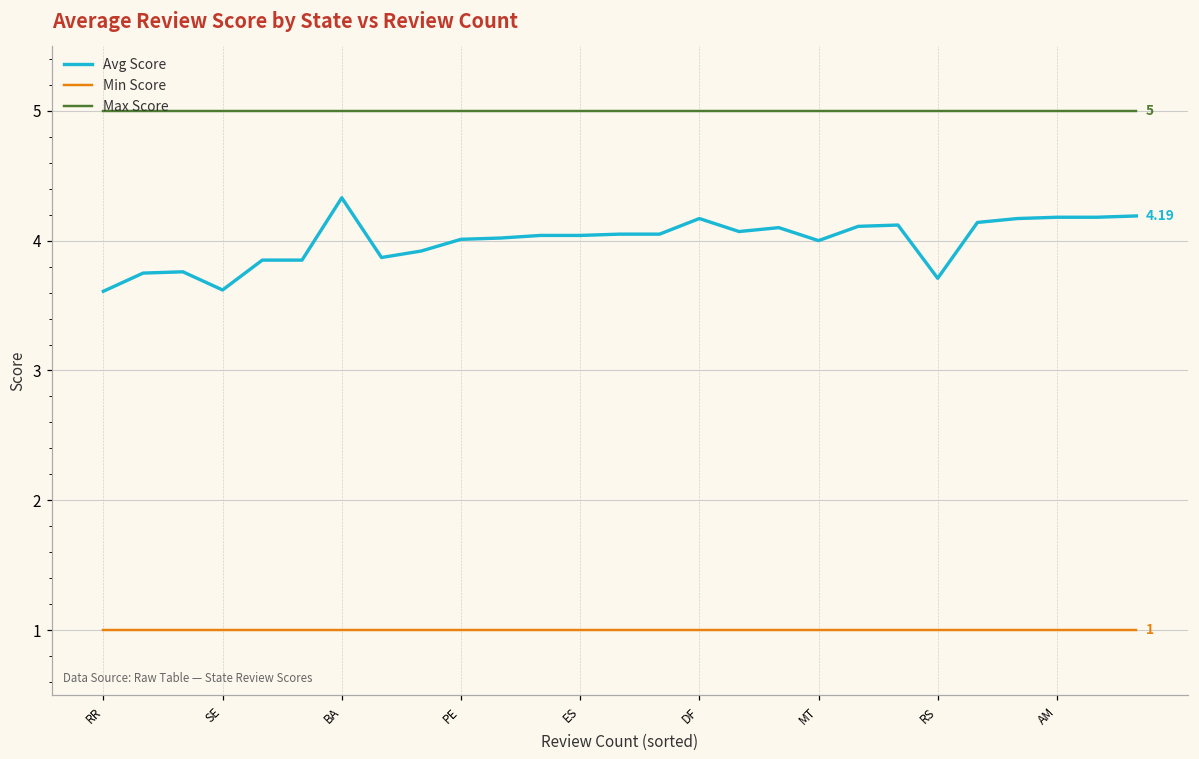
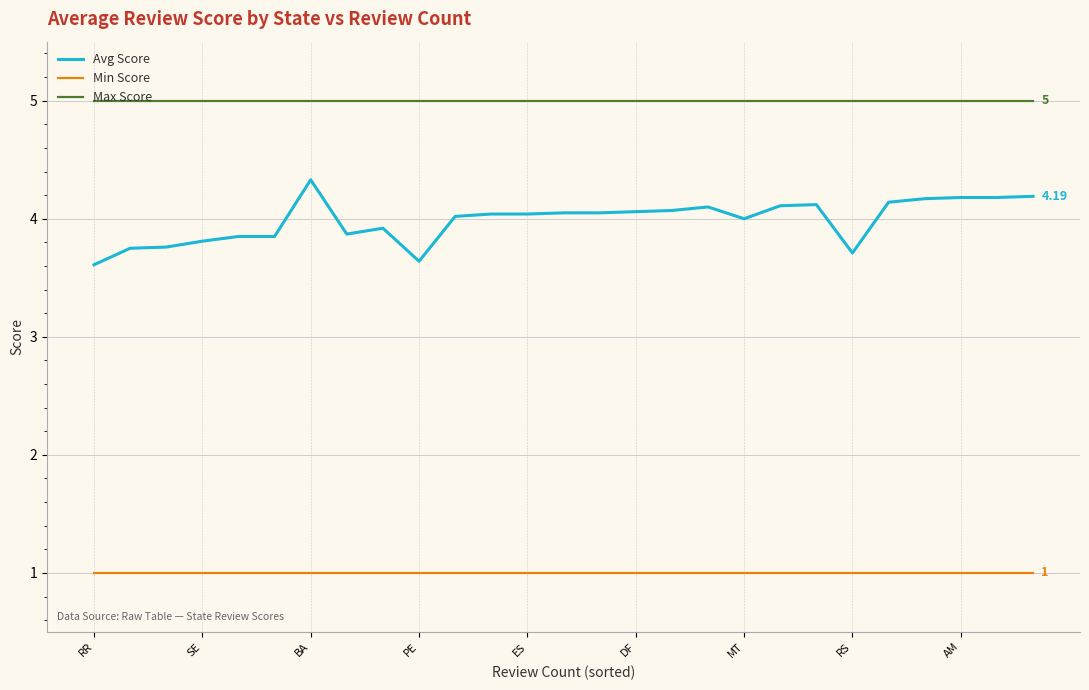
  {
    "Avg Score": {
      "RR": 3.61,
-     "SE": 3.62,
+     "SE": 3.81,
      "BA": 4.33,
-     "PE": 4.01,
+     "PE": 3.64,
      "ES": 4.04,
-     "DF": 4.17,
+     "DF": 4.06,
      "MT": 4.00,
      "RS": 3.71,
      "AM": 4.18
    },
    "Min Score": {
      "RR": 1.00,
      "SE": 1.00,
      "BA": 1.00,
      "PE": 1.00,
      "ES": 1.00,
      "DF": 1.00,
      "MT": 1.00,
      "RS": 1.00,
      "AM": 1.00
    },
    "Max Score": {
      "RR": 5.00,
      "SE": 5.00,
      "BA": 5.00,
      "PE": 5.00,
      "ES": 5.00,
      "DF": 5.00,
      "MT": 5.00,
      "RS": 5.00,
      "AM": 5.00
    }
  }
